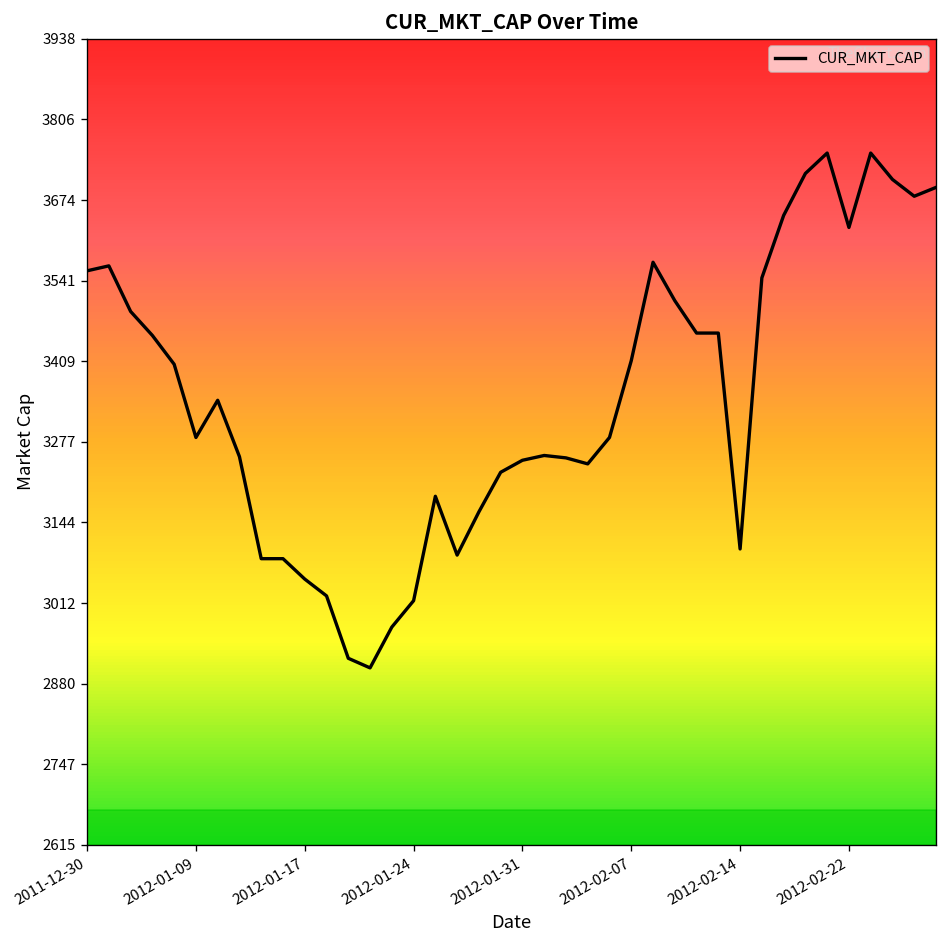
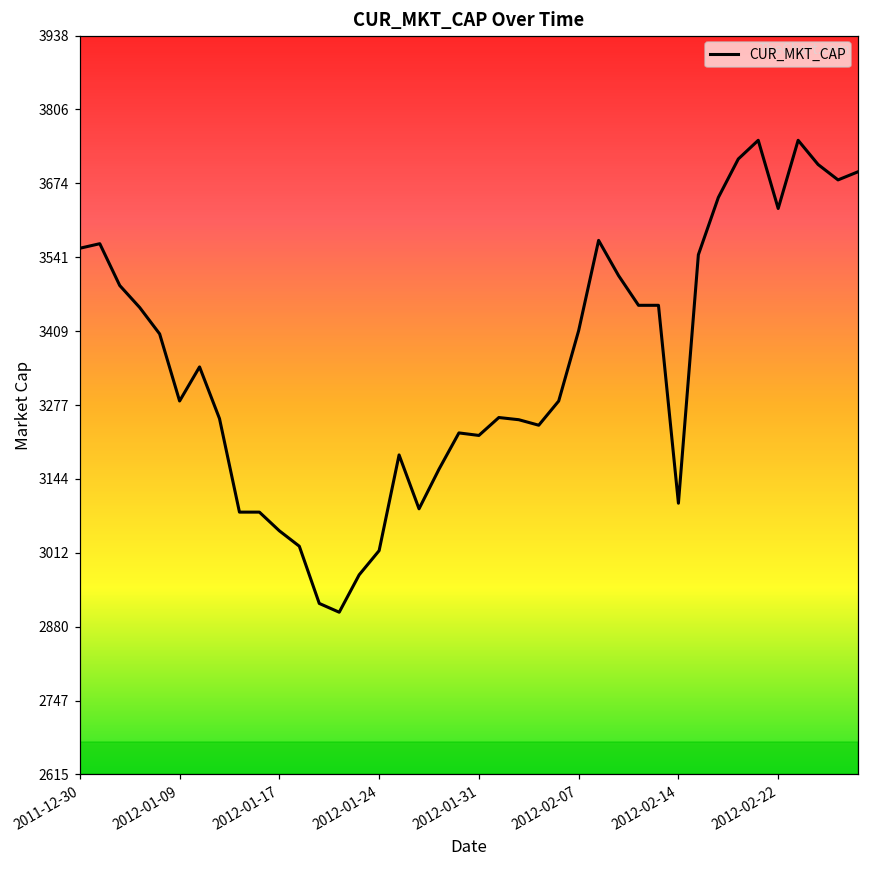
  {
    "2011-12-30": 3560,
    "2012-01-09": 3280,
    "2012-01-17": 3050,
    "2012-01-24": 3020,
-   "2012-01-31": 3250,
+   "2012-01-31": 3220,
    "2012-02-07": 3410,
    "2012-02-14": 3100,
    "2012-02-22": 3630
  }
